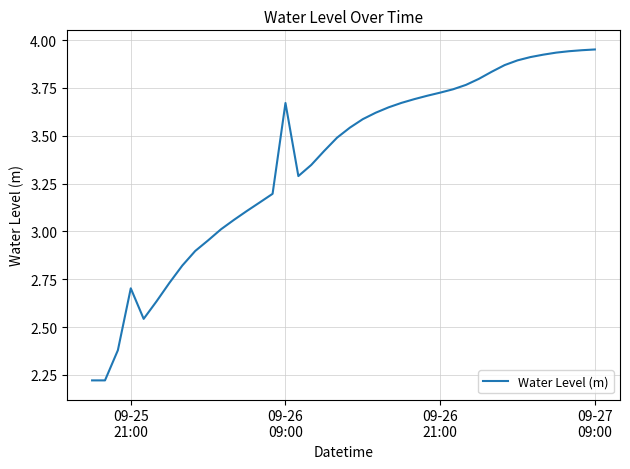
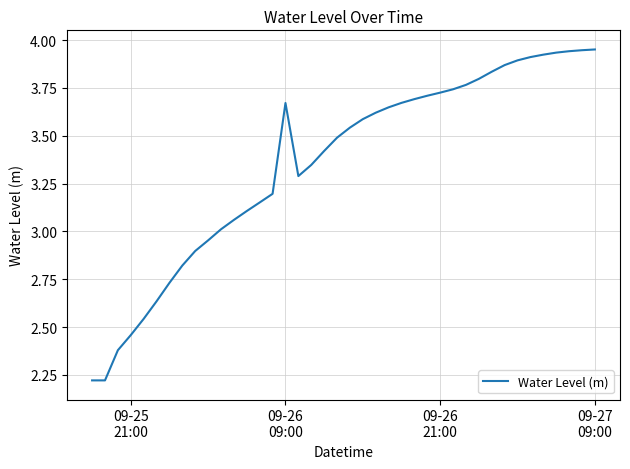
  {
-   "09-25 21:00": 2.70,
+   "09-25 21:00": 2.46,
    "09-26 09:00": 3.67,
    "09-26 21:00": 3.72,
    "09-27 09:00": 3.95
  }
